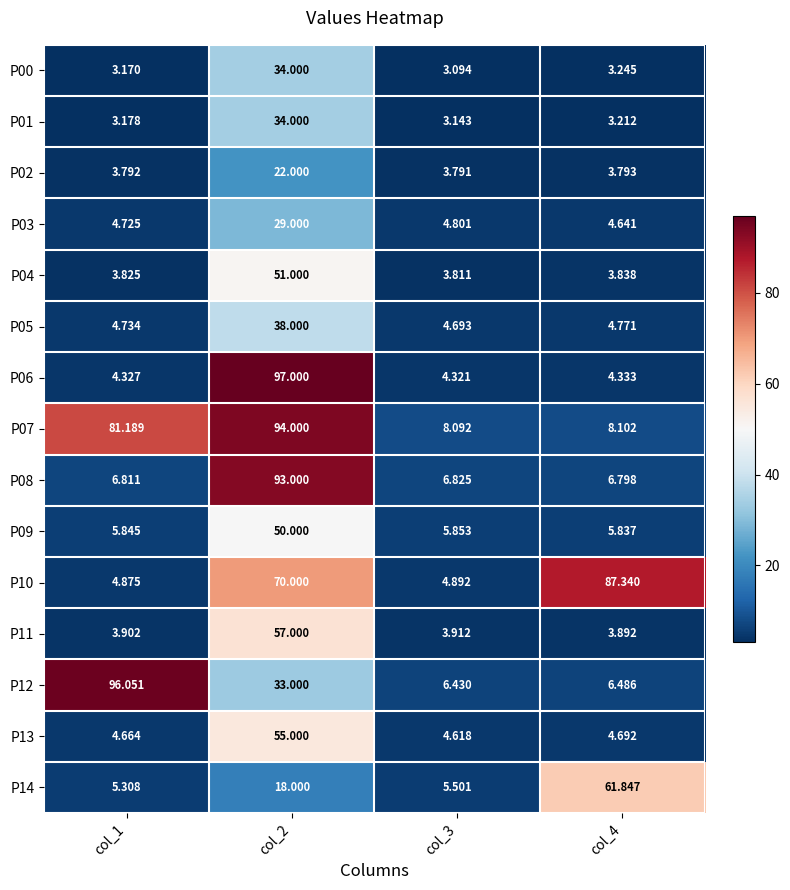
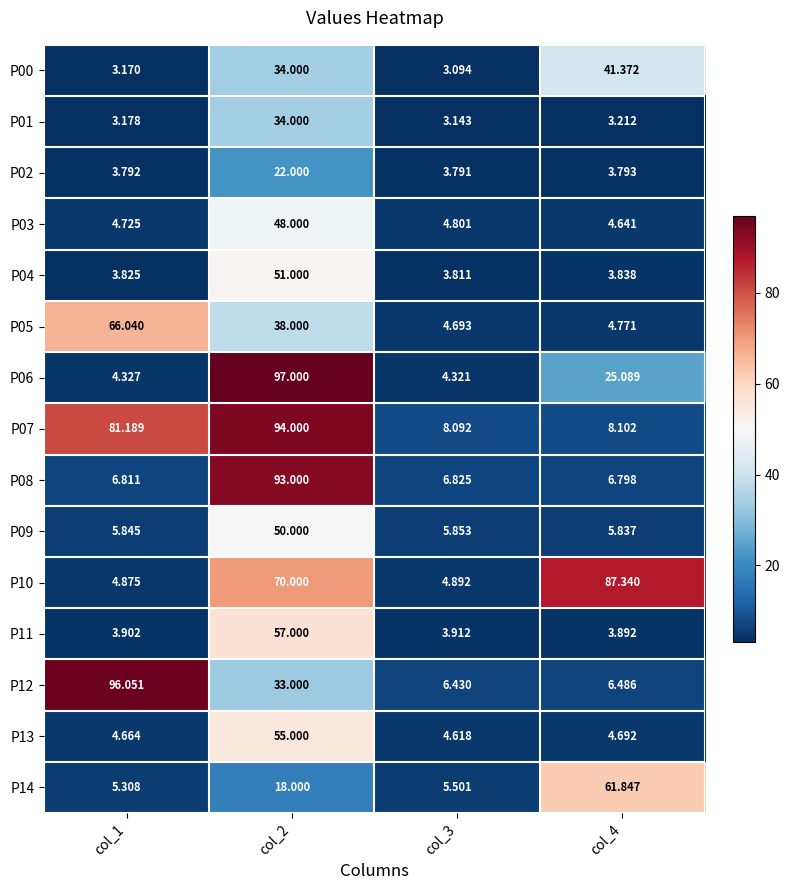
  {
    "P00": {
      "col_1": 3.170,
      "col_2": 34.000,
      "col_3": 3.094,
-     "col_4": 3.245
+     "col_4": 41.372
    },
    "P01": {
      "col_1": 3.178,
      "col_2": 34.000,
      "col_3": 3.143,
      "col_4": 3.212
    },
    "P02": {
      "col_1": 3.792,
      "col_2": 22.000,
      "col_3": 3.791,
      "col_4": 3.793
    },
    "P03": {
      "col_1": 4.725,
-     "col_2": 29.000,
+     "col_2": 48.000,
      "col_3": 4.801,
      "col_4": 4.641
    },
    "P04": {
      "col_1": 3.825,
      "col_2": 51.000,
      "col_3": 3.811,
      "col_4": 3.838
    },
    "P05": {
-     "col_1": 4.734,
+     "col_1": 66.040,
      "col_2": 38.000,
      "col_3": 4.693,
      "col_4": 4.771
    },
    "P06": {
      "col_1": 4.327,
      "col_2": 97.000,
      "col_3": 4.321,
-     "col_4": 4.333
+     "col_4": 25.089
    },
    "P07": {
      "col_1": 81.189,
      "col_2": 94.000,
      "col_3": 8.092,
      "col_4": 8.102
    },
    "P08": {
      "col_1": 6.811,
      "col_2": 93.000,
      "col_3": 6.825,
      "col_4": 6.798
    },
    "P09": {
      "col_1": 5.845,
      "col_2": 50.000,
      "col_3": 5.853,
      "col_4": 5.837
    },
    "P10": {
      "col_1": 4.875,
      "col_2": 70.000,
      "col_3": 4.892,
      "col_4": 87.340
    },
    "P11": {
      "col_1": 3.902,
      "col_2": 57.000,
      "col_3": 3.912,
      "col_4": 3.892
    },
    "P12": {
      "col_1": 96.051,
      "col_2": 33.000,
      "col_3": 6.430,
      "col_4": 6.486
    },
    "P13": {
      "col_1": 4.664,
      "col_2": 55.000,
      "col_3": 4.618,
      "col_4": 4.692
    },
    "P14": {
      "col_1": 5.308,
      "col_2": 18.000,
      "col_3": 5.501,
      "col_4": 61.847
    }
  }
